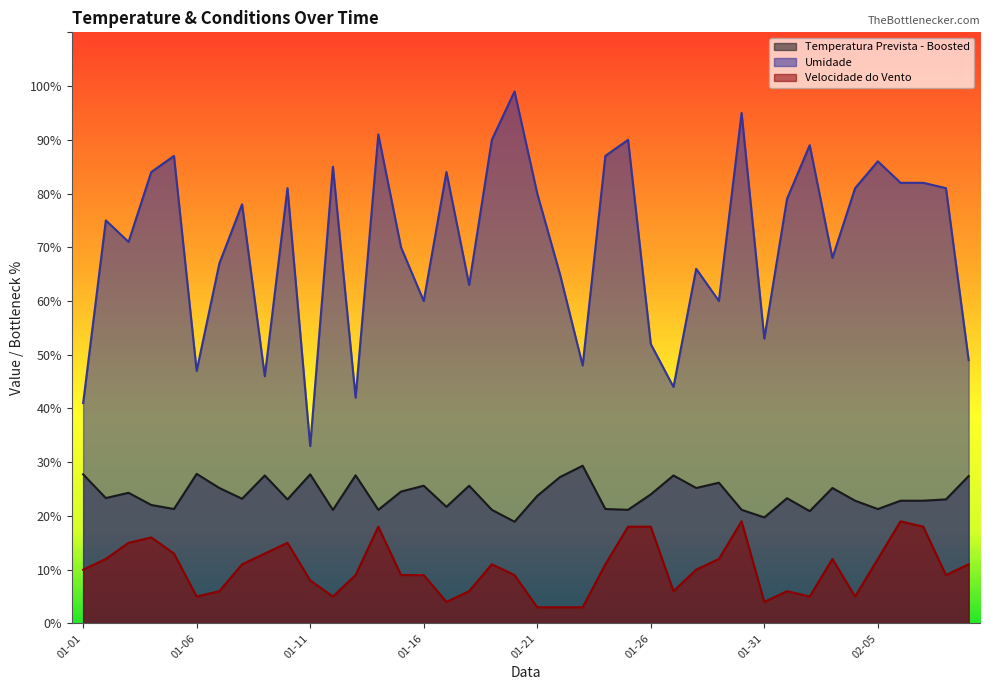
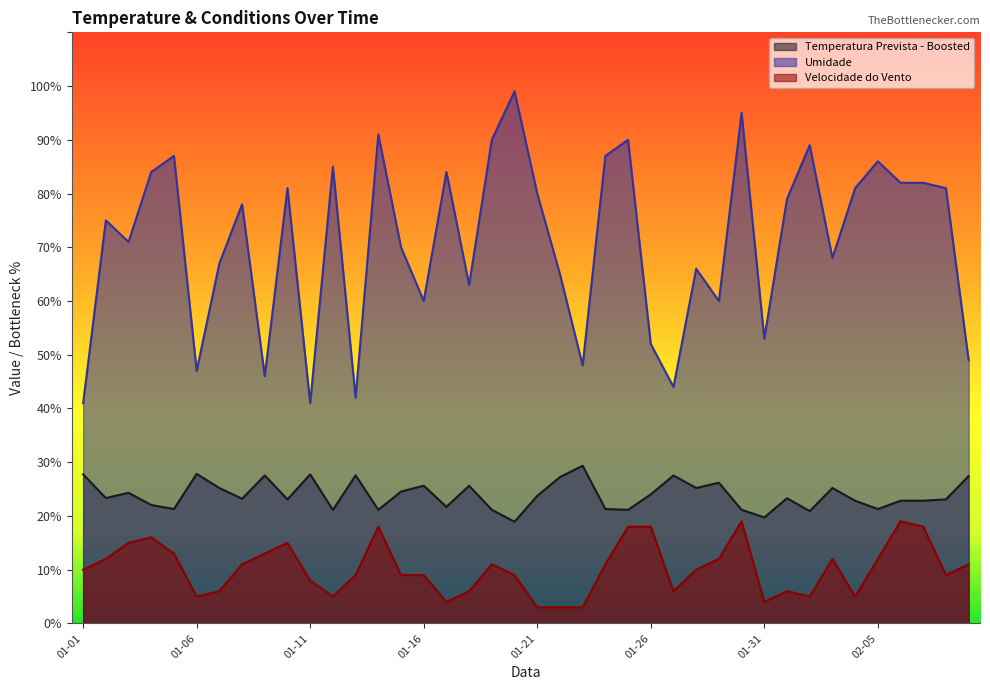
  {
    "Temperatura Prevista - Boosted": {
      "01-01": "28%",
      "01-06": "28%",
      "01-11": "28%",
      "01-16": "26%",
      "01-21": "24%",
      "01-26": "24%",
      "01-31": "20%",
      "02-05": "21%"
    },
    "Umidade": {
      "01-01": "41%",
      "01-06": "47%",
-     "01-11": "33%",
+     "01-11": "41%",
      "01-16": "60%",
      "01-21": "80%",
      "01-26": "52%",
      "01-31": "53%",
      "02-05": "86%"
    },
    "Velocidade do Vento": {
      "01-01": "10%",
      "01-06": "5%",
      "01-11": "8%",
      "01-16": "9%",
      "01-21": "3%",
      "01-26": "18%",
      "01-31": "4%",
      "02-05": "12%"
    }
  }
